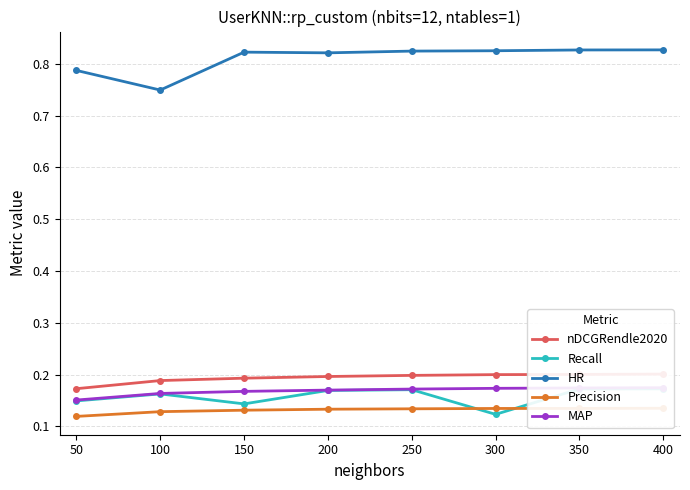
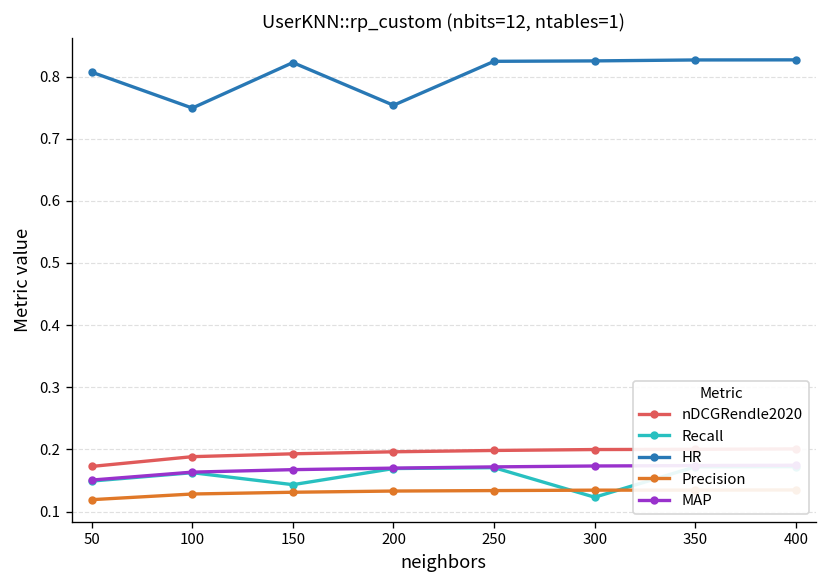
  {
    "Recall": {
      "150": 0.14,
      "300": 0.12
    },
    "HR": {
-     "50": 0.79,
+     "50": 0.81,
      "100": 0.75,
      "150": 0.82,
-     "200": 0.82,
+     "200": 0.75,
      "250": 0.82,
      "300": 0.83,
      "350": 0.83,
      "400": 0.83
    },
    "MAP": {
      "150": 0.17,
      "300": 0.17
    }
  }
